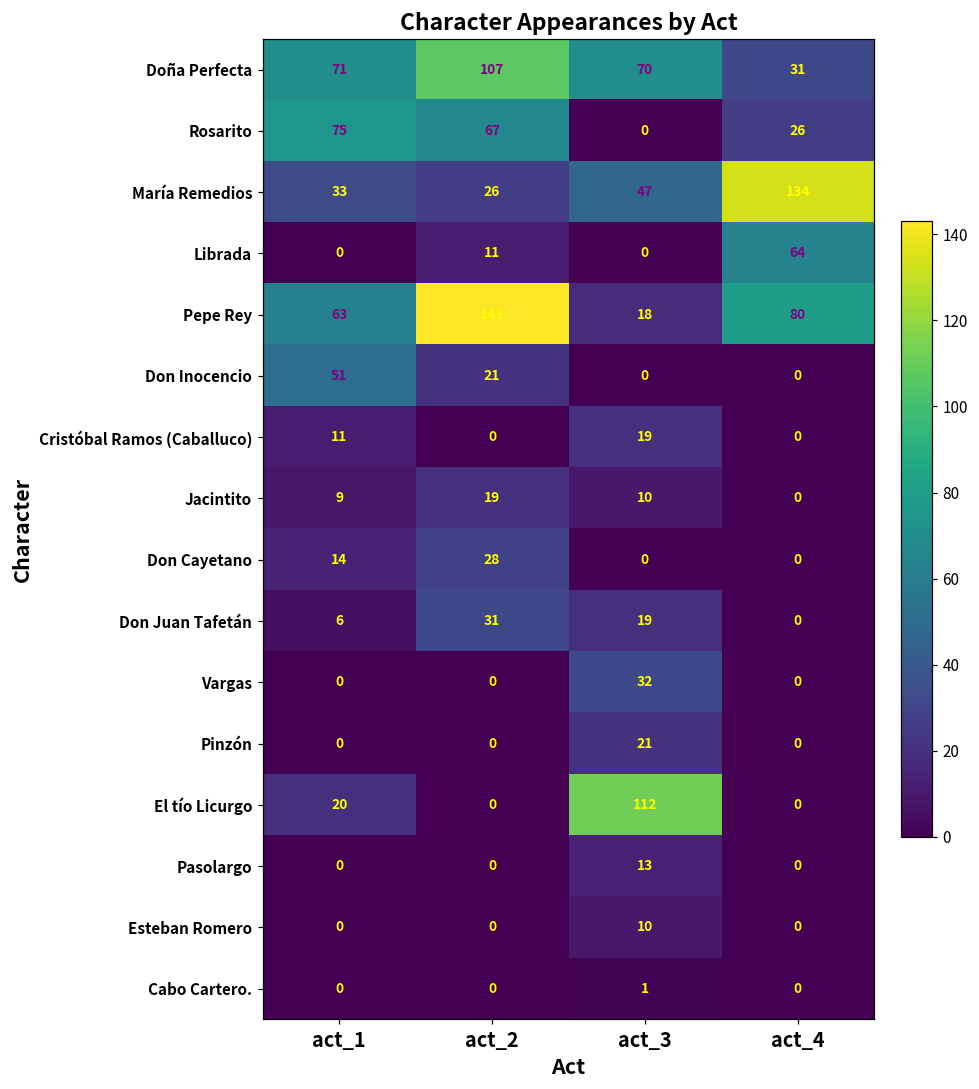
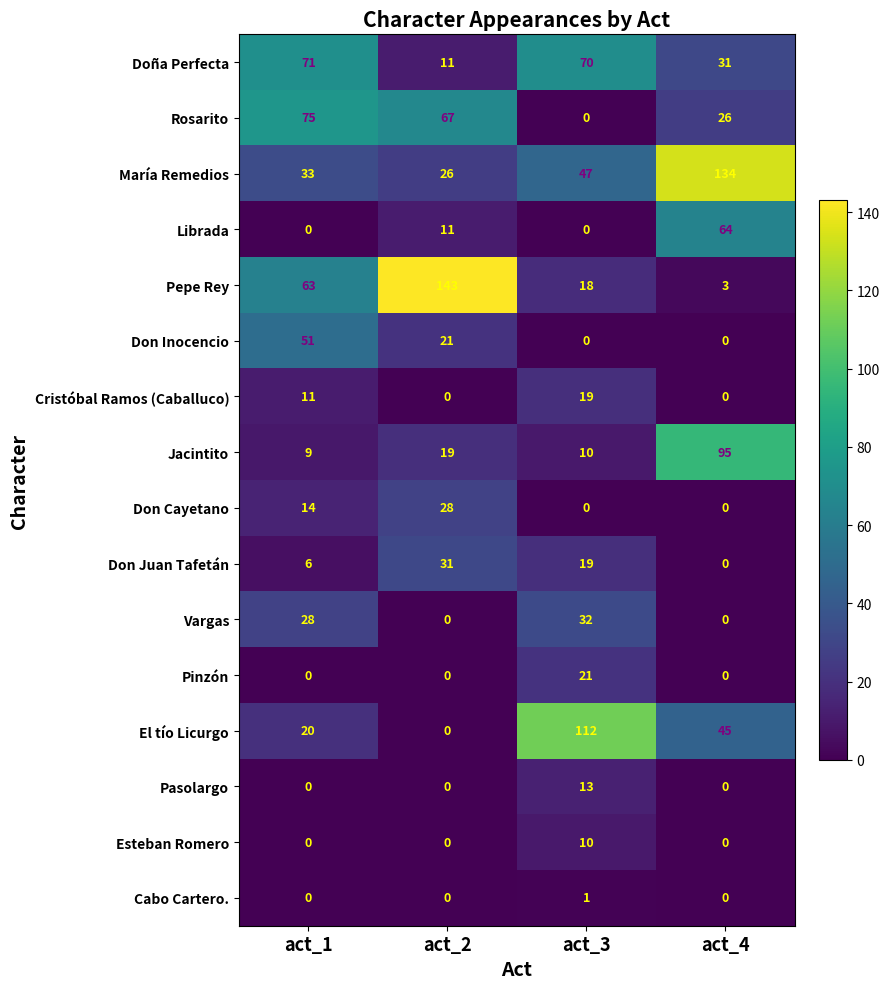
  {
    "Doña Perfecta": {
      "act_1": 71,
-     "act_2": 107,
+     "act_2": 11,
      "act_3": 70,
      "act_4": 31
    },
    "Rosarito": {
      "act_1": 75,
      "act_2": 67,
      "act_3": 0,
      "act_4": 26
    },
    "María Remedios": {
      "act_1": 33,
      "act_2": 26,
      "act_3": 47
    },
    "Librada": {
      "act_1": 0,
      "act_2": 11,
      "act_3": 0,
      "act_4": 64
    },
    "Pepe Rey": {
      "act_1": 63,
      "act_3": 18,
-     "act_4": 80
+     "act_4": 3
    },
    "Don Inocencio": {
      "act_1": 51,
      "act_2": 21,
      "act_3": 0,
      "act_4": 0
    },
    "Cristóbal Ramos (Caballuco)": {
      "act_1": 11,
      "act_2": 0,
      "act_3": 19,
      "act_4": 0
    },
    "Jacintito": {
      "act_1": 9,
      "act_2": 19,
      "act_3": 10,
-     "act_4": 0
+     "act_4": 95
    },
    "Don Cayetano": {
      "act_1": 14,
      "act_2": 28,
      "act_3": 0,
      "act_4": 0
    },
    "Don Juan Tafetán": {
      "act_1": 6,
      "act_2": 31,
      "act_3": 19,
      "act_4": 0
    },
    "Vargas": {
-     "act_1": 0,
+     "act_1": 28,
      "act_2": 0,
      "act_3": 32,
      "act_4": 0
    },
    "Pinzón": {
      "act_1": 0,
      "act_2": 0,
      "act_3": 21,
      "act_4": 0
    },
    "El tío Licurgo": {
      "act_1": 20,
      "act_2": 0,
      "act_3": 112,
-     "act_4": 0
+     "act_4": 45
    },
    "Pasolargo": {
      "act_1": 0,
      "act_2": 0,
      "act_3": 13,
      "act_4": 0
    },
    "Esteban Romero": {
      "act_1": 0,
      "act_2": 0,
      "act_3": 10,
      "act_4": 0
    },
    "Cabo Cartero.": {
      "act_1": 0,
      "act_2": 0,
      "act_3": 1,
      "act_4": 0
    }
  }
